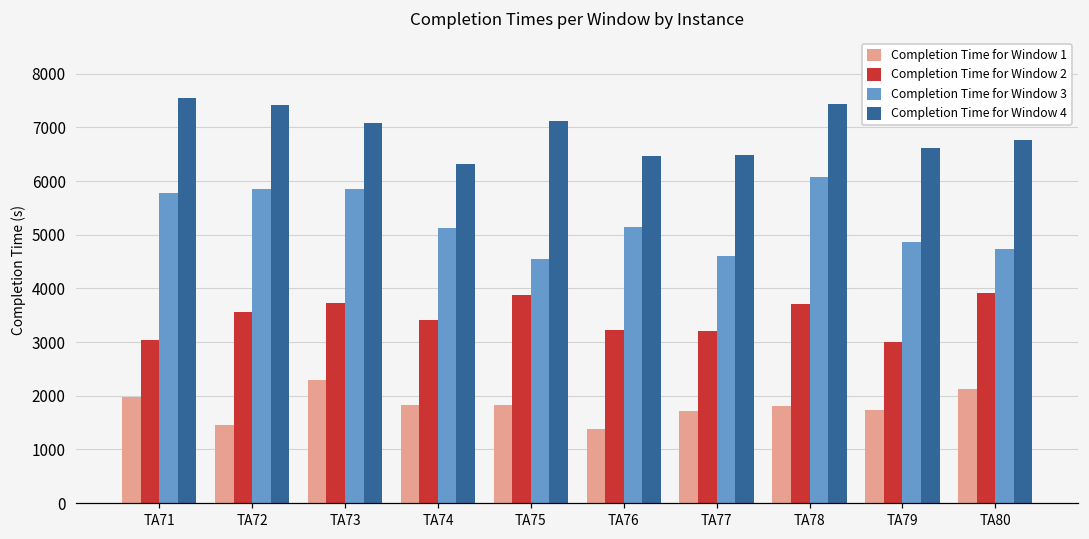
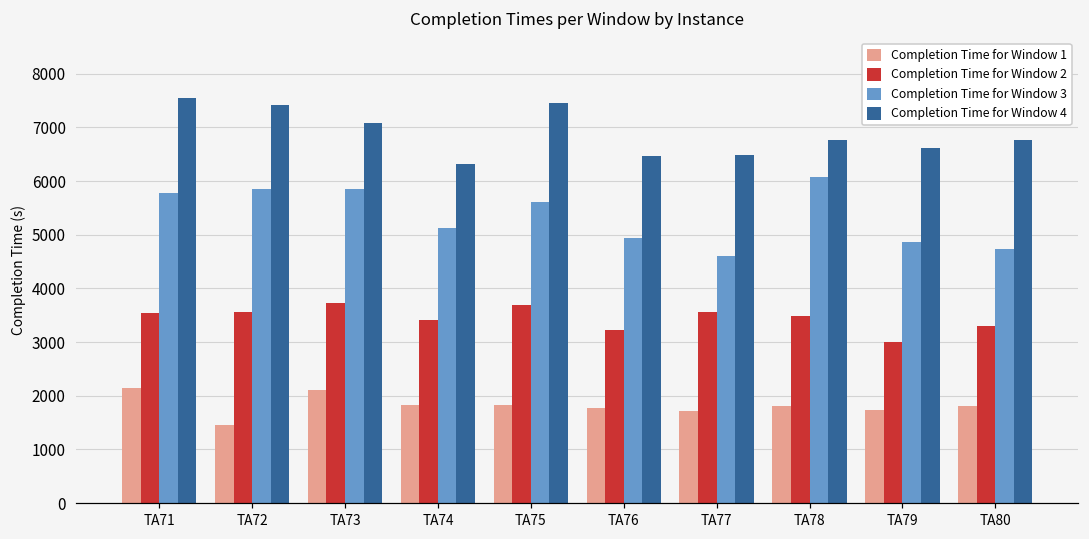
  {
    "Completion Time for Window 1": {
-     "TA71": 2000,
+     "TA71": 2200,
      "TA72": 1500,
-     "TA73": 2300,
+     "TA73": 2100,
      "TA74": 1800,
      "TA75": 1800,
-     "TA76": 1400,
+     "TA76": 1800,
      "TA77": 1700,
      "TA78": 1800,
      "TA79": 1700,
-     "TA80": 2100
+     "TA80": 1800
    },
    "Completion Time for Window 2": {
-     "TA71": 3000,
+     "TA71": 3600,
      "TA72": 3600,
      "TA73": 3700,
      "TA74": 3400,
-     "TA75": 3900,
+     "TA75": 3700,
      "TA76": 3200,
-     "TA77": 3200,
-     "TA78": 3700,
+     "TA77": 3600,
+     "TA78": 3500,
      "TA79": 3000,
-     "TA80": 3900
+     "TA80": 3300
    },
    "Completion Time for Window 3": {
      "TA71": 5800,
      "TA72": 5900,
      "TA73": 5800,
      "TA74": 5100,
-     "TA75": 4500,
-     "TA76": 5100,
+     "TA75": 5600,
+     "TA76": 4900,
      "TA77": 4600,
      "TA78": 6100,
      "TA79": 4900,
      "TA80": 4700
    },
    "Completion Time for Window 4": {
      "TA71": 7500,
      "TA72": 7400,
      "TA73": 7100,
      "TA74": 6300,
-     "TA75": 7100,
+     "TA75": 7500,
      "TA76": 6500,
      "TA77": 6500,
-     "TA78": 7400,
+     "TA78": 6800,
      "TA79": 6600,
      "TA80": 6800
    }
  }
